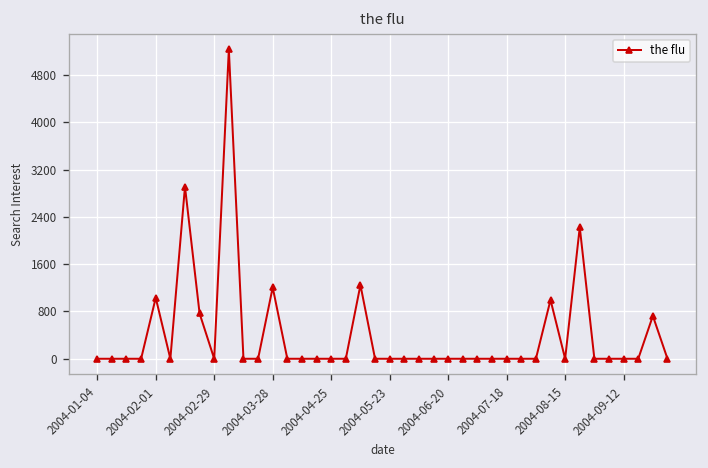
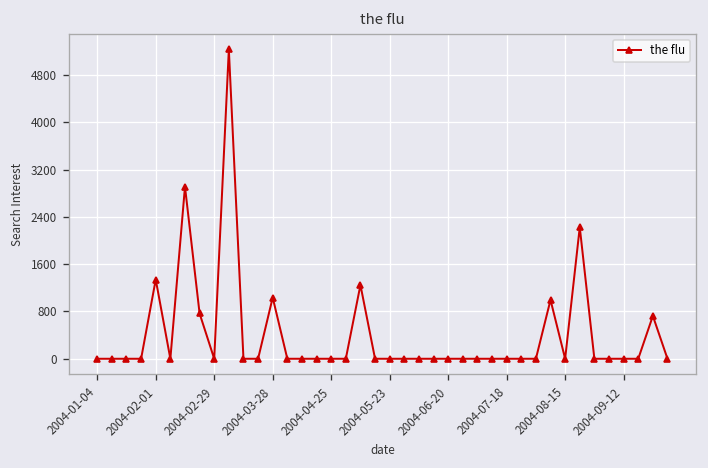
  {
    "2004-01-04": 0,
-   "2004-02-01": 1000,
+   "2004-02-01": 1300,
    "2004-02-29": 0,
-   "2004-03-28": 1200,
+   "2004-03-28": 1000,
    "2004-04-25": 0,
    "2004-05-23": 0,
    "2004-06-20": 0,
    "2004-07-18": 0,
    "2004-08-15": 0,
    "2004-09-12": 0
  }
